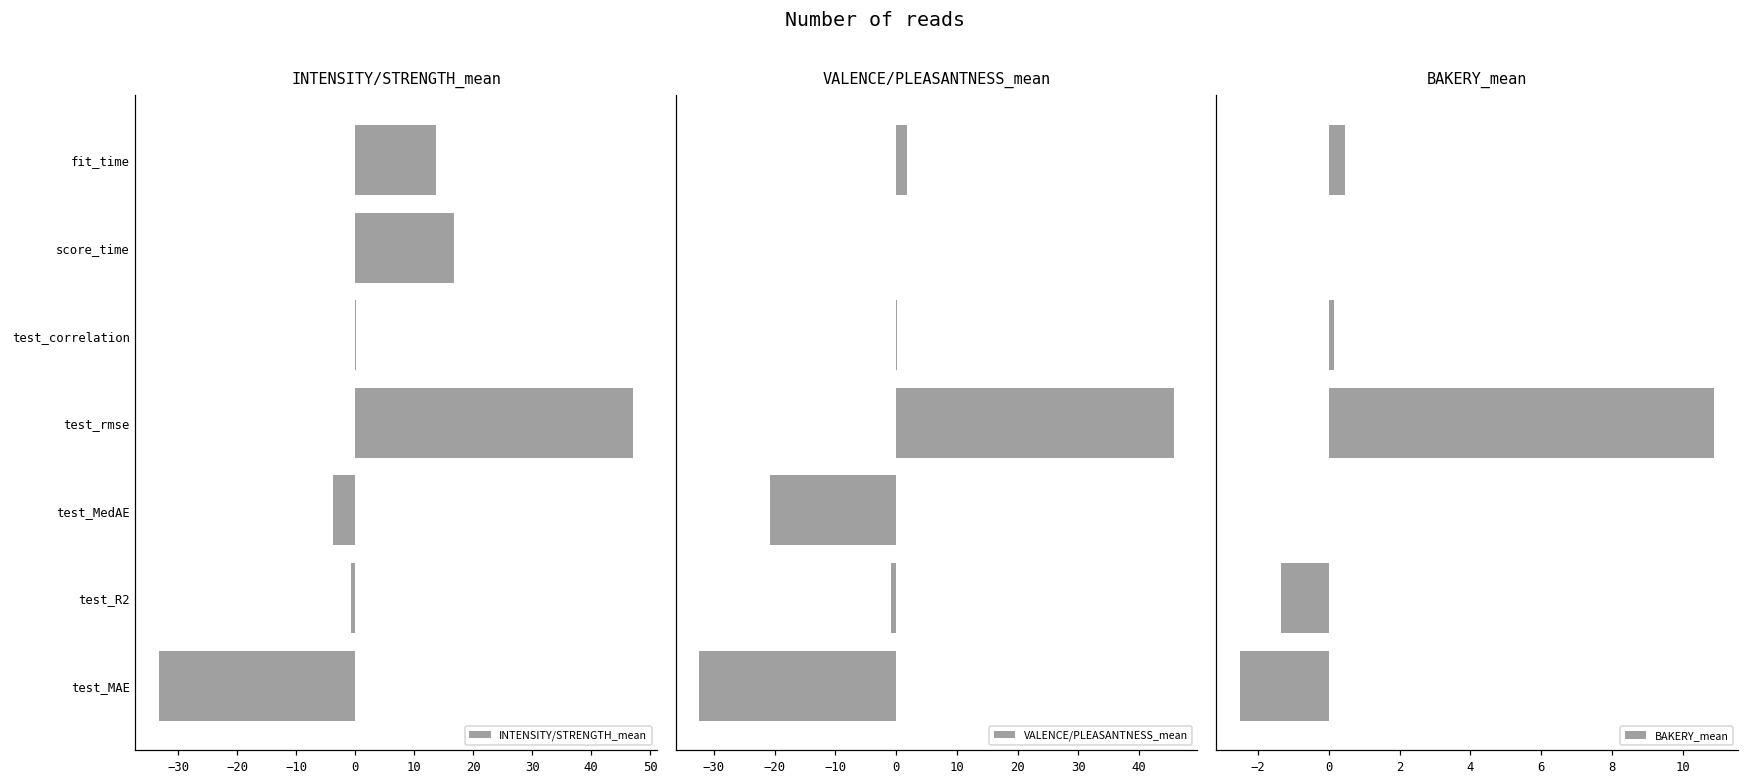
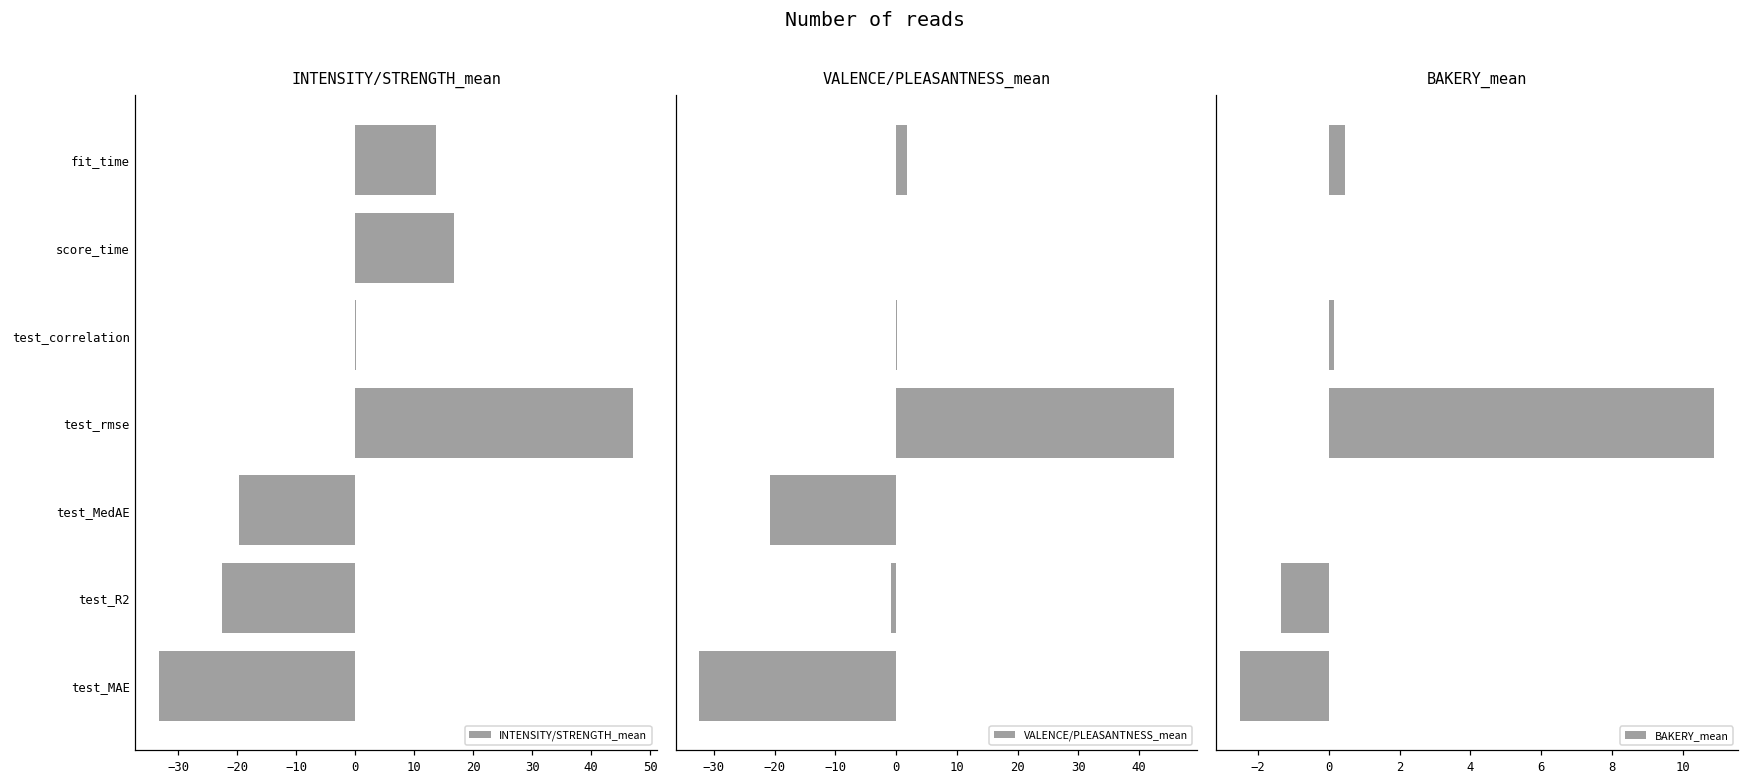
  {
    "INTENSITY/STRENGTH_mean": {
      "fit_time": 14,
      "score_time": 17,
      "test_rmse": 47,
-     "test_MedAE": -4,
-     "test_R2": -1,
+     "test_MedAE": -20,
+     "test_R2": -23,
      "test_MAE": -33
    }
  }
